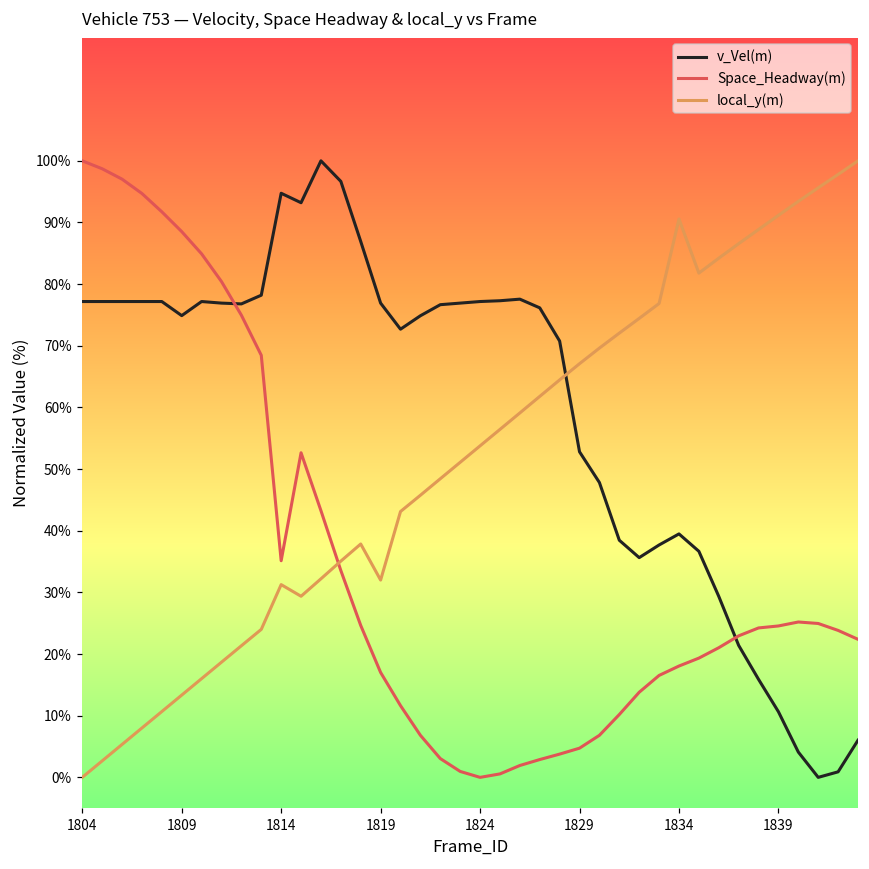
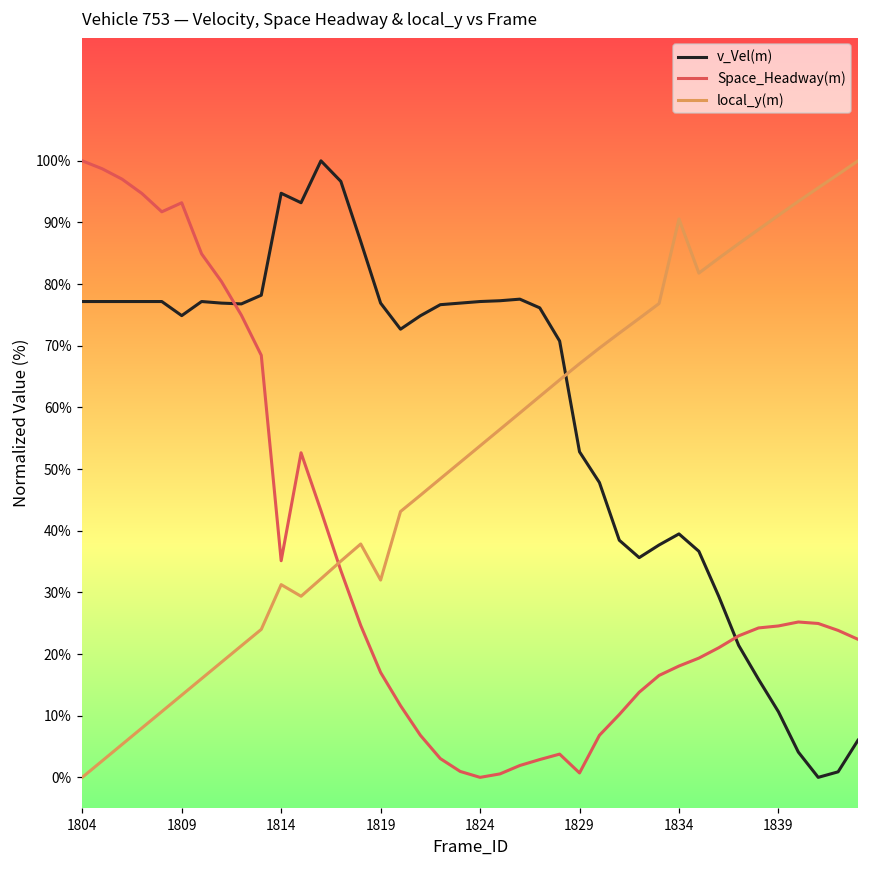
  {
    "v_Vel(m)": {
      "1804": "77%",
      "1809": "75%",
      "1814": "95%",
      "1819": "77%",
      "1824": "77%",
      "1829": "53%",
      "1834": "39%",
      "1839": "11%"
    },
    "Space_Headway(m)": {
      "1804": "100%",
-     "1809": "89%",
+     "1809": "93%",
      "1814": "35%",
      "1819": "17%",
      "1824": "0%",
-     "1829": "5%",
+     "1829": "1%",
      "1834": "18%",
      "1839": "25%"
    },
    "local_y(m)": {
      "1804": "0%",
      "1809": "13%",
      "1814": "31%",
      "1819": "32%",
      "1824": "54%",
      "1829": "67%",
      "1834": "91%",
      "1839": "91%"
    }
  }
